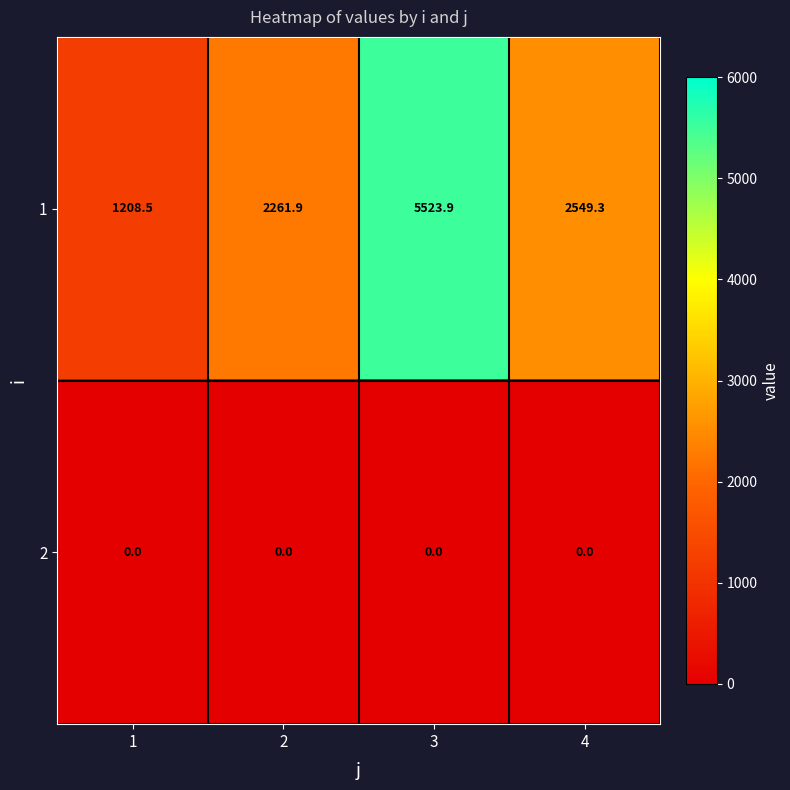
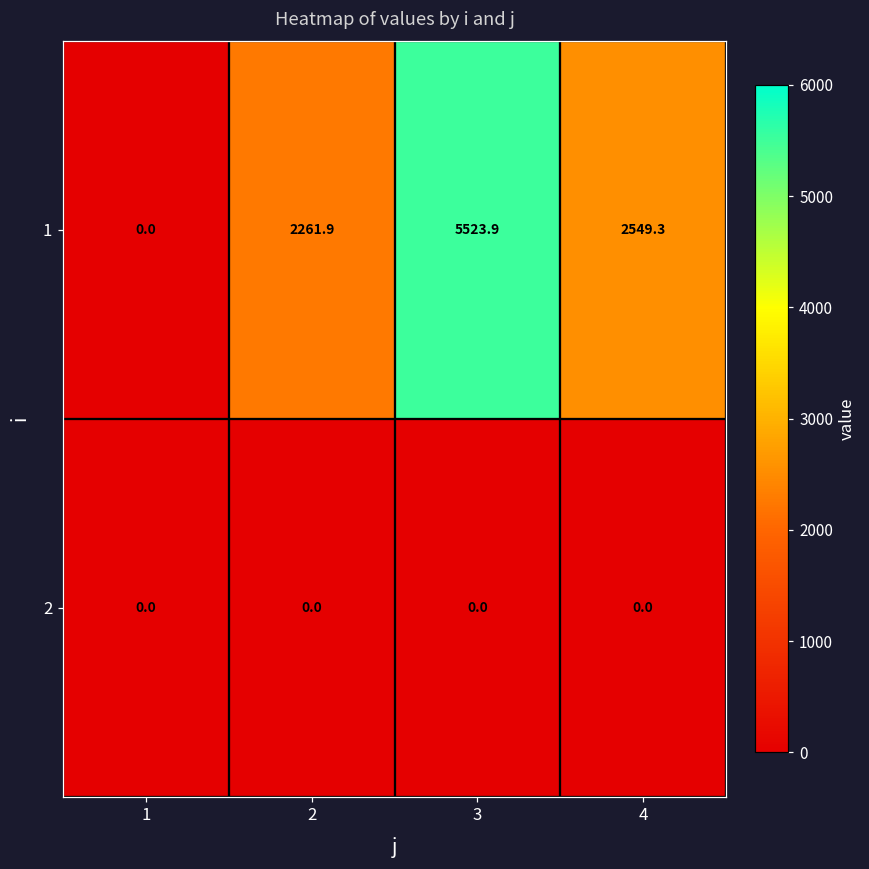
  {
    "1": {
-     "1": 1208.5,
+     "1": 0.0,
      "2": 2261.9,
      "3": 5523.9,
      "4": 2549.3
    },
    "2": {
      "1": 0.0,
      "2": 0.0,
      "3": 0.0,
      "4": 0.0
    }
  }
